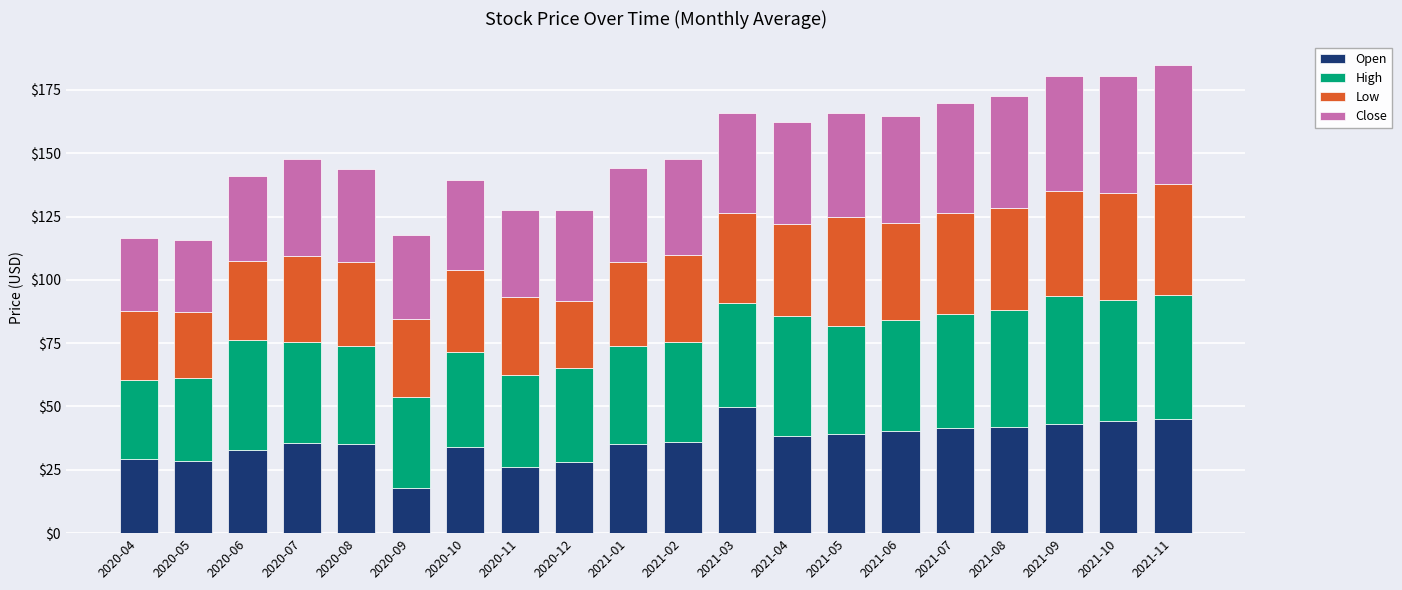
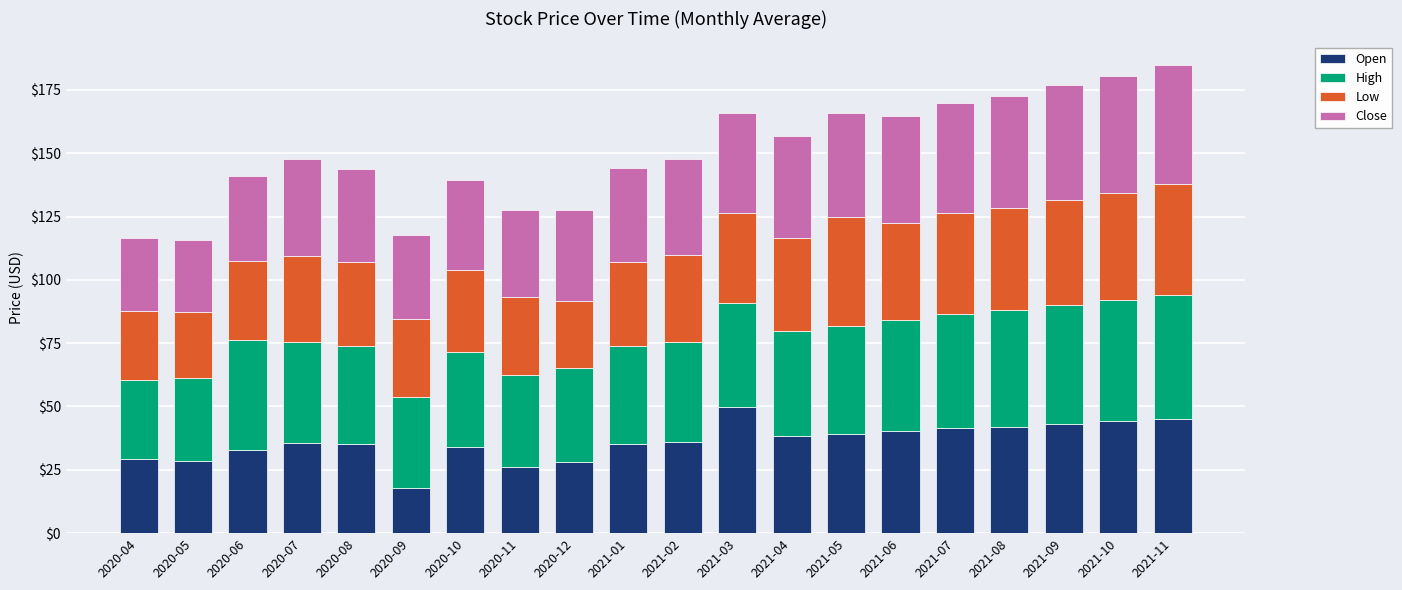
  {
    "Open": {
      "2020-04": "$29",
      "2020-05": "$29",
      "2020-06": "$33",
      "2020-07": "$36",
      "2020-08": "$35",
      "2020-09": "$18",
      "2020-10": "$34",
      "2020-11": "$26",
      "2020-12": "$28",
      "2021-01": "$35",
      "2021-02": "$36",
      "2021-03": "$50",
      "2021-04": "$38",
      "2021-05": "$39",
      "2021-06": "$40",
      "2021-07": "$42",
      "2021-08": "$42",
      "2021-09": "$43",
      "2021-10": "$44",
      "2021-11": "$45"
    },
    "High": {
      "2020-04": "$31",
      "2020-05": "$33",
      "2020-06": "$43",
      "2020-07": "$40",
      "2020-08": "$39",
      "2020-09": "$36",
      "2020-10": "$38",
      "2020-11": "$36",
      "2020-12": "$37",
      "2021-01": "$39",
      "2021-02": "$39",
      "2021-03": "$41",
-     "2021-04": "$47",
+     "2021-04": "$42",
      "2021-05": "$43",
      "2021-06": "$44",
      "2021-07": "$45",
      "2021-08": "$46",
-     "2021-09": "$50",
+     "2021-09": "$47",
      "2021-10": "$48",
      "2021-11": "$49"
    },
    "Low": {
      "2020-04": "$27",
      "2020-05": "$26",
      "2020-06": "$31",
      "2020-07": "$34",
      "2020-08": "$33",
      "2020-09": "$31",
      "2020-10": "$32",
      "2020-11": "$31",
      "2020-12": "$27",
      "2021-01": "$33",
      "2021-02": "$34",
      "2021-03": "$36",
      "2021-04": "$37",
      "2021-05": "$43",
      "2021-06": "$39",
      "2021-07": "$40",
      "2021-08": "$41",
      "2021-09": "$42",
      "2021-10": "$43",
      "2021-11": "$44"
    },
    "Close": {
      "2020-04": "$28",
      "2020-05": "$28",
      "2020-06": "$34",
      "2020-07": "$39",
      "2020-08": "$37",
      "2020-09": "$34",
      "2020-10": "$36",
      "2020-11": "$34",
      "2020-12": "$36",
      "2021-01": "$37",
      "2021-02": "$38",
      "2021-03": "$39",
      "2021-04": "$40",
      "2021-05": "$41",
      "2021-06": "$42",
      "2021-07": "$43",
      "2021-08": "$44",
      "2021-09": "$45",
      "2021-10": "$46",
      "2021-11": "$47"
    }
  }
